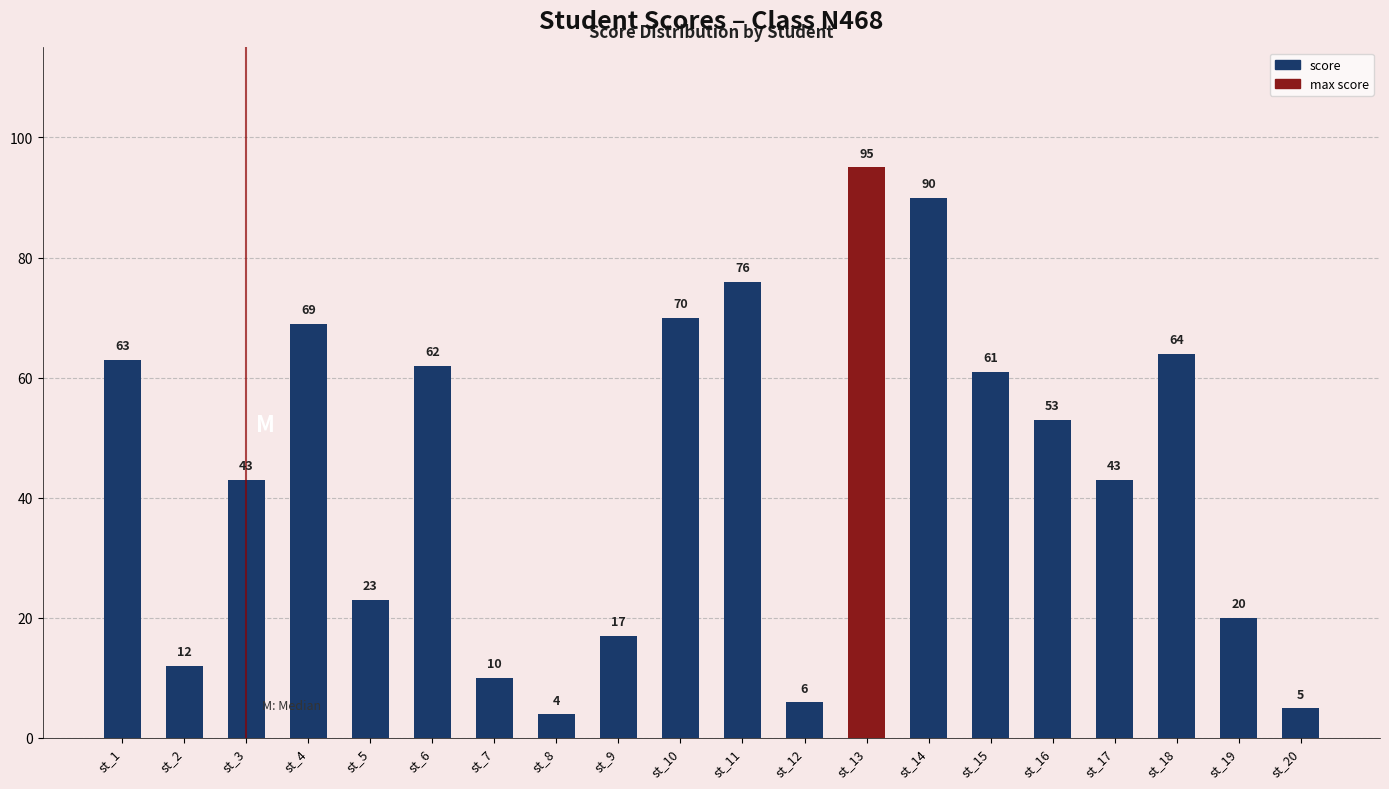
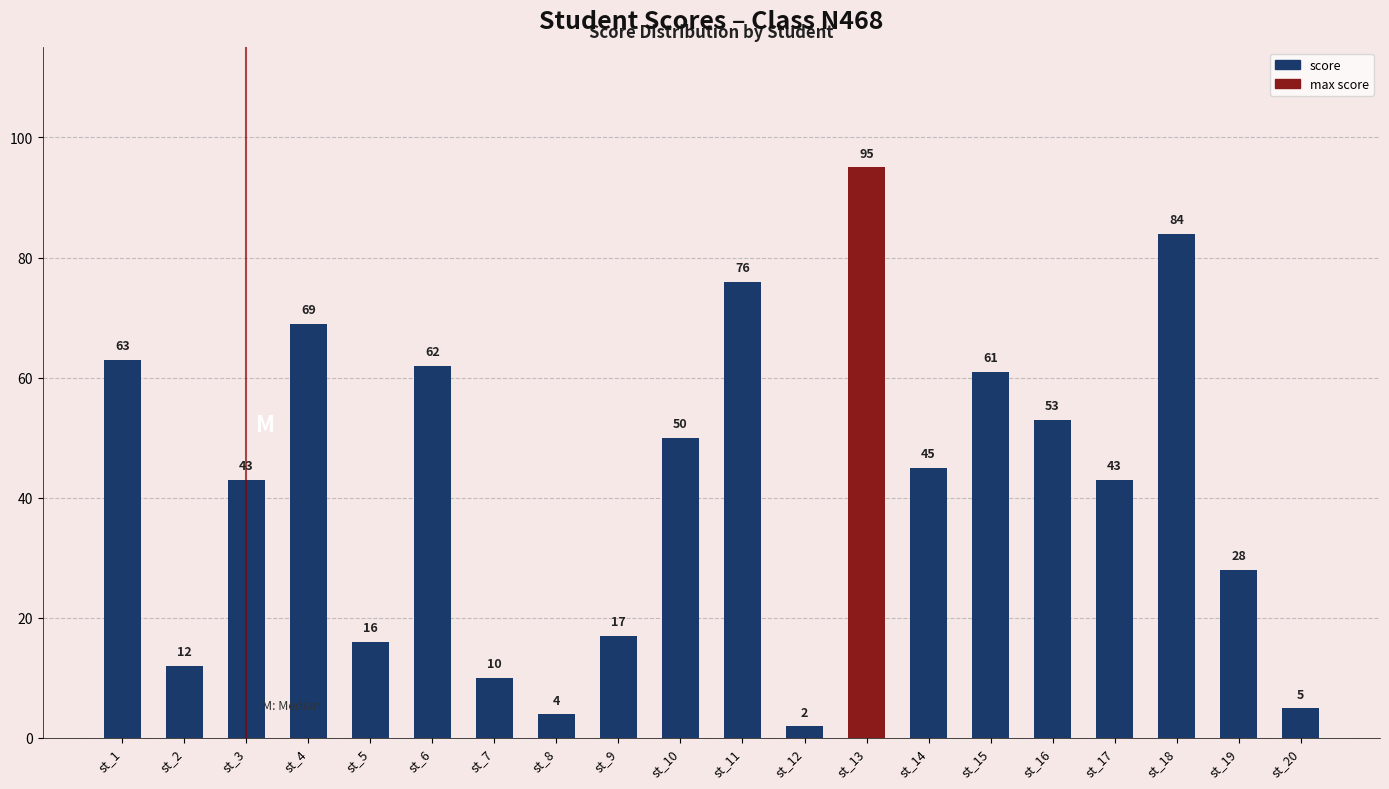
  {
    "st_1": 63,
    "st_2": 12,
    "st_3": 43,
    "st_4": 69,
-   "st_5": 23,
+   "st_5": 16,
    "st_6": 62,
    "st_7": 10,
    "st_8": 4,
    "st_9": 17,
-   "st_10": 70,
+   "st_10": 50,
    "st_11": 76,
-   "st_12": 6,
+   "st_12": 2,
    "st_13": 95,
-   "st_14": 90,
+   "st_14": 45,
    "st_15": 61,
    "st_16": 53,
    "st_17": 43,
-   "st_18": 64,
-   "st_19": 20,
+   "st_18": 84,
+   "st_19": 28,
    "st_20": 5
  }
